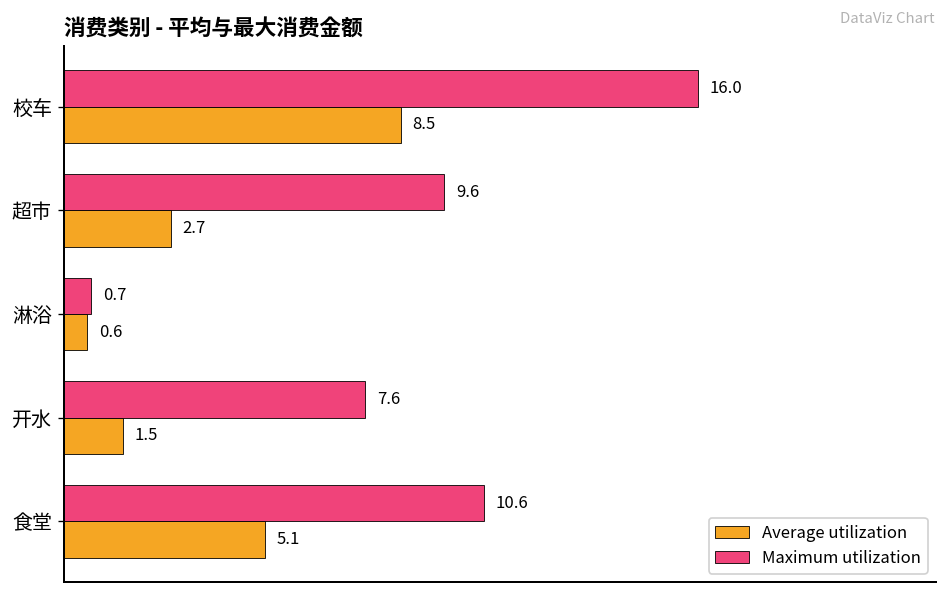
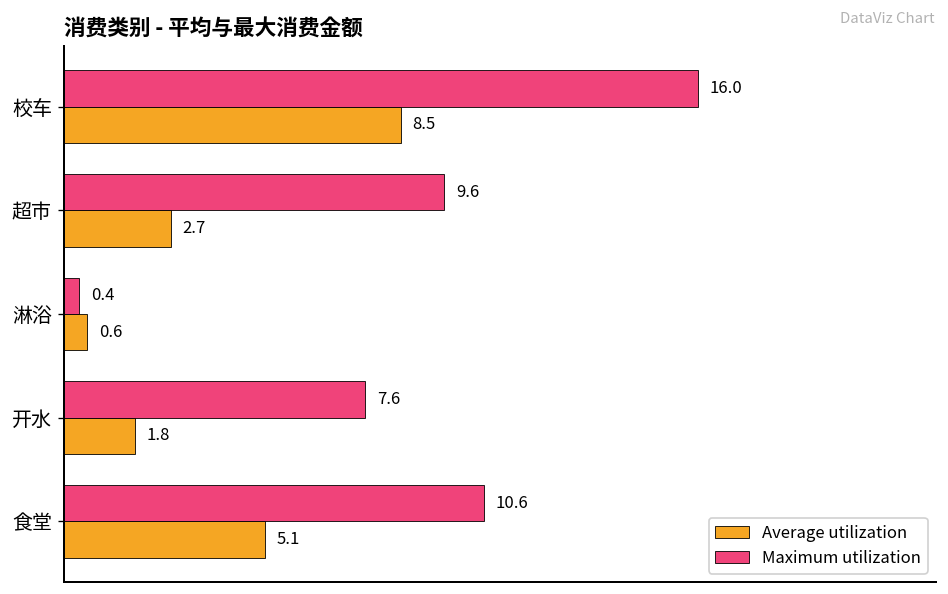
  {
    "Average utilization": {
      "校车": 8.5,
      "超市": 2.7,
      "淋浴": 0.6,
-     "开水": 1.5,
+     "开水": 1.8,
      "食堂": 5.1
    },
    "Maximum utilization": {
      "校车": 16.0,
      "超市": 9.6,
-     "淋浴": 0.7,
+     "淋浴": 0.4,
      "开水": 7.6,
      "食堂": 10.6
    }
  }
